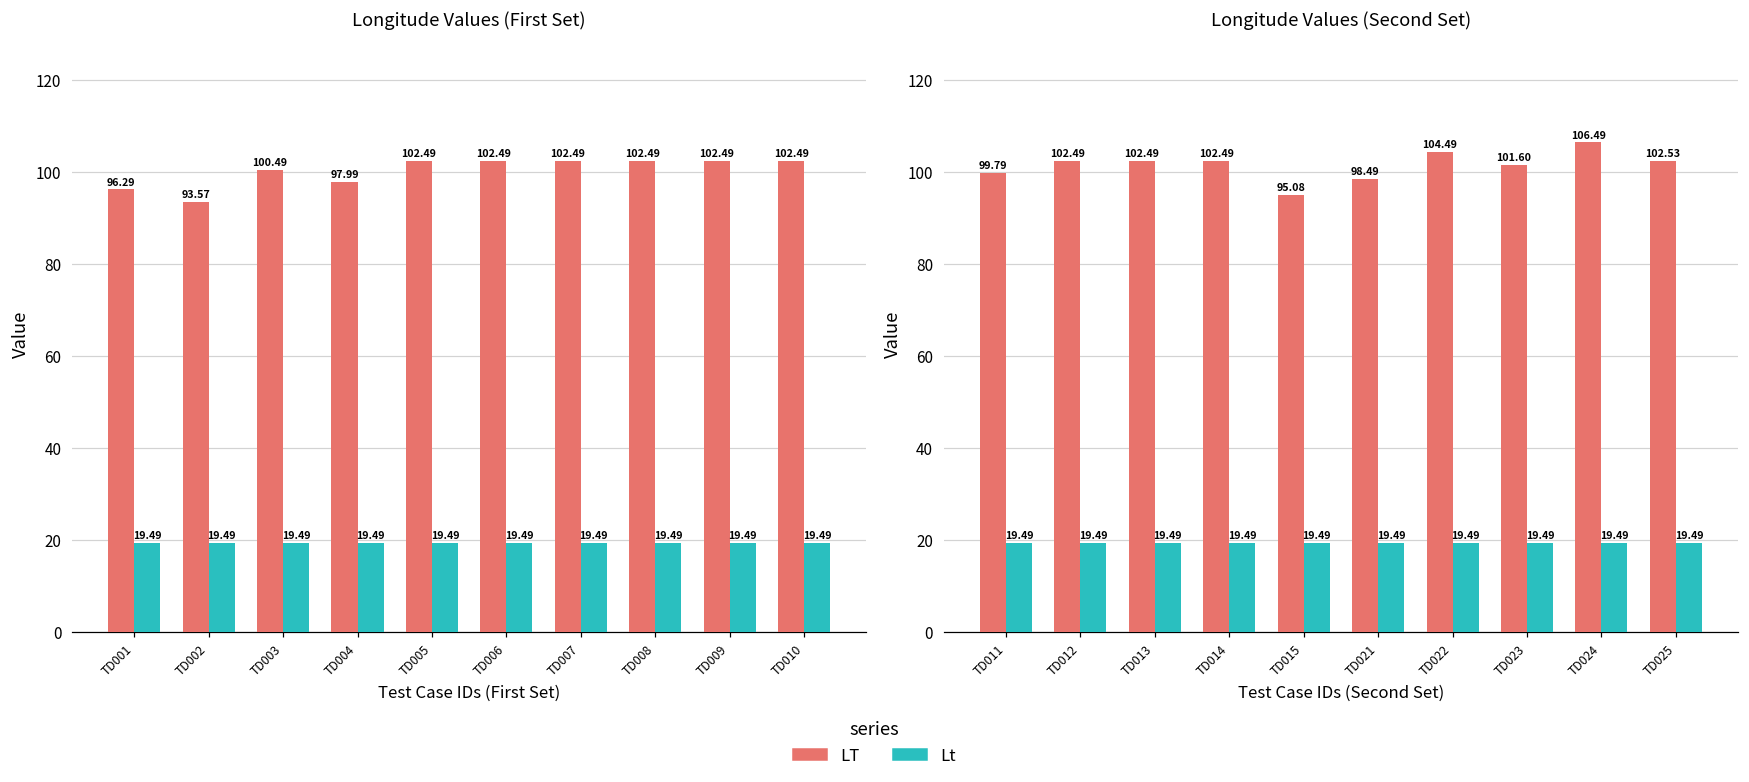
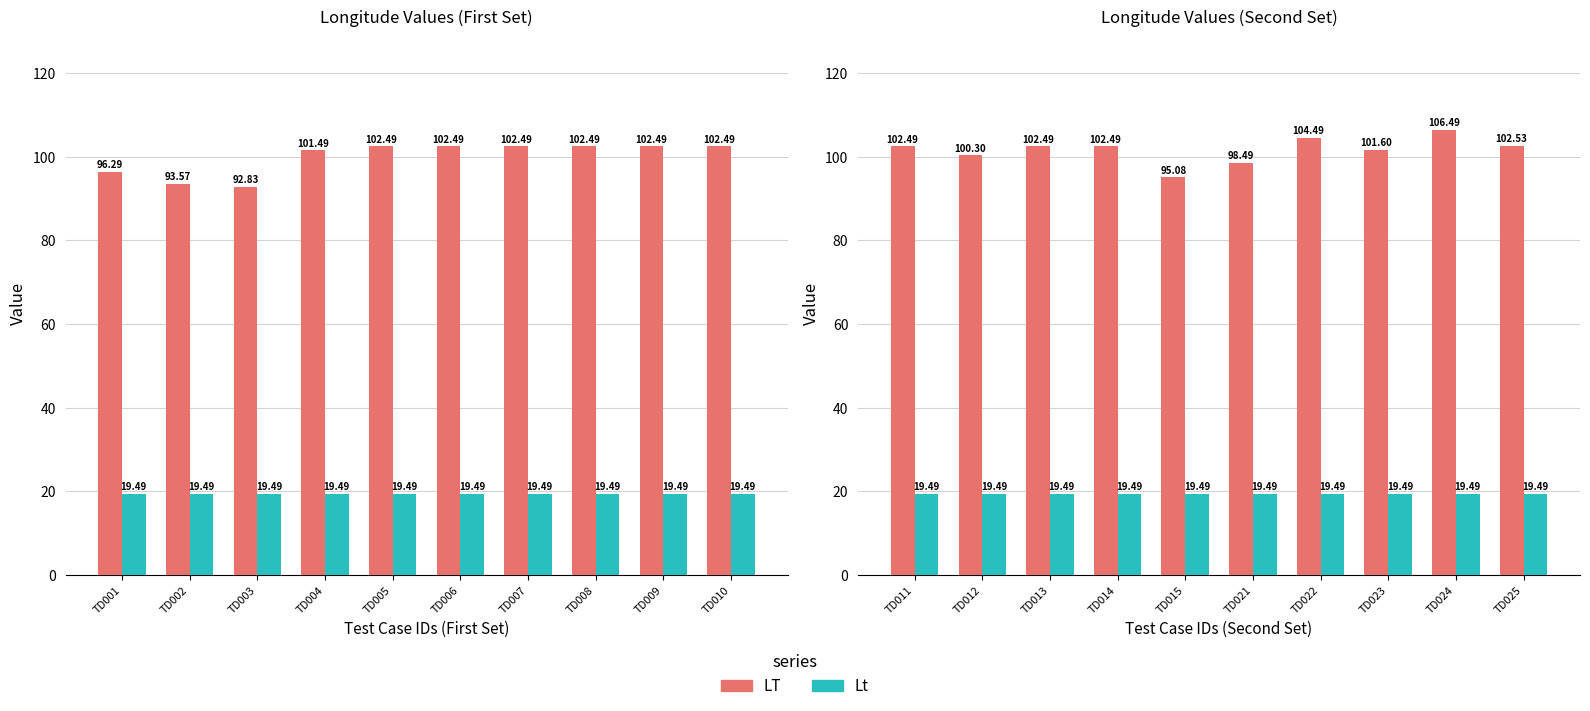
  {
    "Longitude Values (First Set)": {
      "LT": {
        "TD001": 96.29,
        "TD002": 93.57,
-       "TD003": 100.49,
-       "TD004": 97.99,
+       "TD003": 92.83,
+       "TD004": 101.49,
        "TD005": 102.49,
        "TD006": 102.49,
        "TD007": 102.49,
        "TD008": 102.49,
        "TD009": 102.49,
        "TD010": 102.49
      },
      "Lt": {
        "TD001": 19.49,
        "TD002": 19.49,
        "TD003": 19.49,
        "TD004": 19.49,
        "TD005": 19.49,
        "TD006": 19.49,
        "TD007": 19.49,
        "TD008": 19.49,
        "TD009": 19.49,
        "TD010": 19.49
      }
    },
    "Longitude Values (Second Set)": {
      "LT": {
-       "TD011": 99.79,
-       "TD012": 102.49,
+       "TD011": 102.49,
+       "TD012": 100.30,
        "TD013": 102.49,
        "TD014": 102.49,
        "TD015": 95.08,
        "TD021": 98.49,
        "TD022": 104.49,
        "TD023": 101.60,
        "TD024": 106.49,
        "TD025": 102.53
      },
      "Lt": {
        "TD011": 19.49,
        "TD012": 19.49,
        "TD013": 19.49,
        "TD014": 19.49,
        "TD015": 19.49,
        "TD021": 19.49,
        "TD022": 19.49,
        "TD023": 19.49,
        "TD024": 19.49,
        "TD025": 19.49
      }
    }
  }
